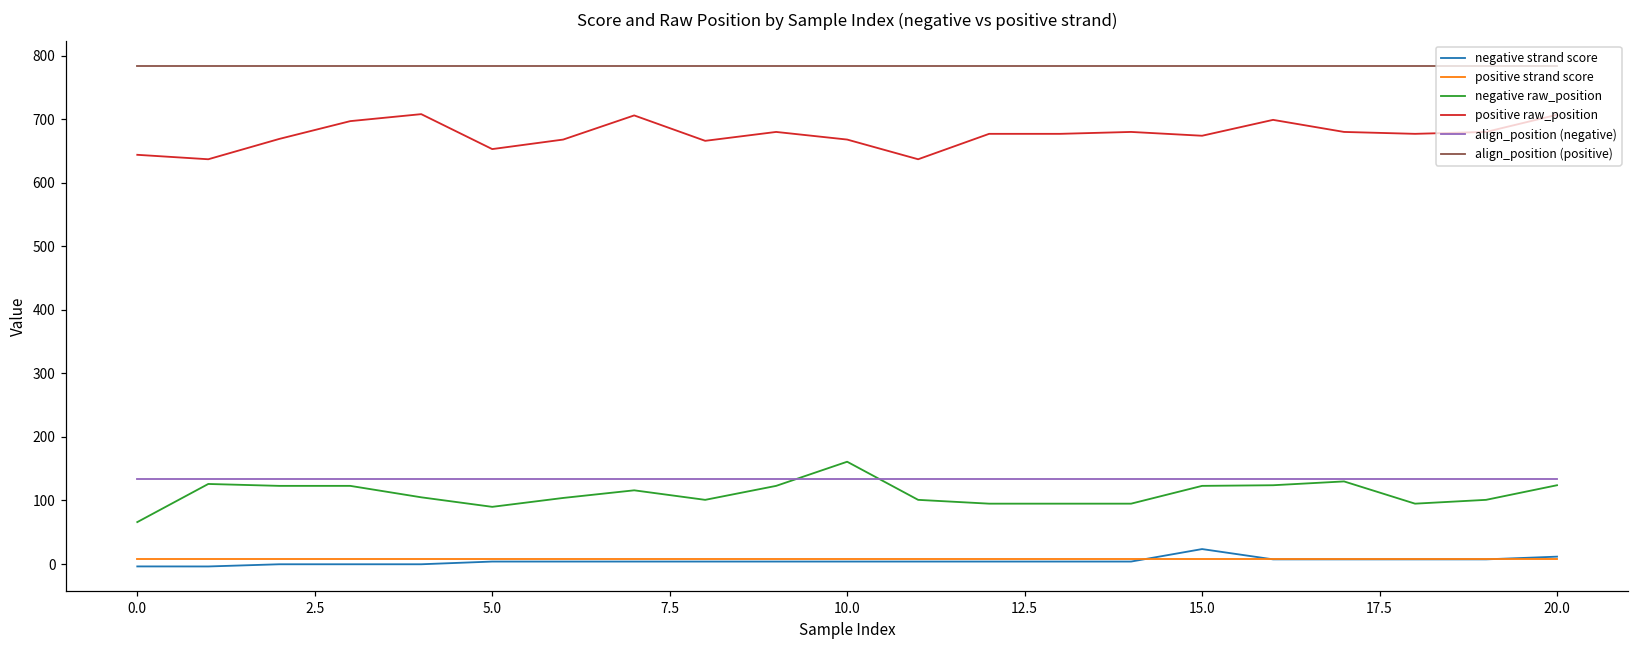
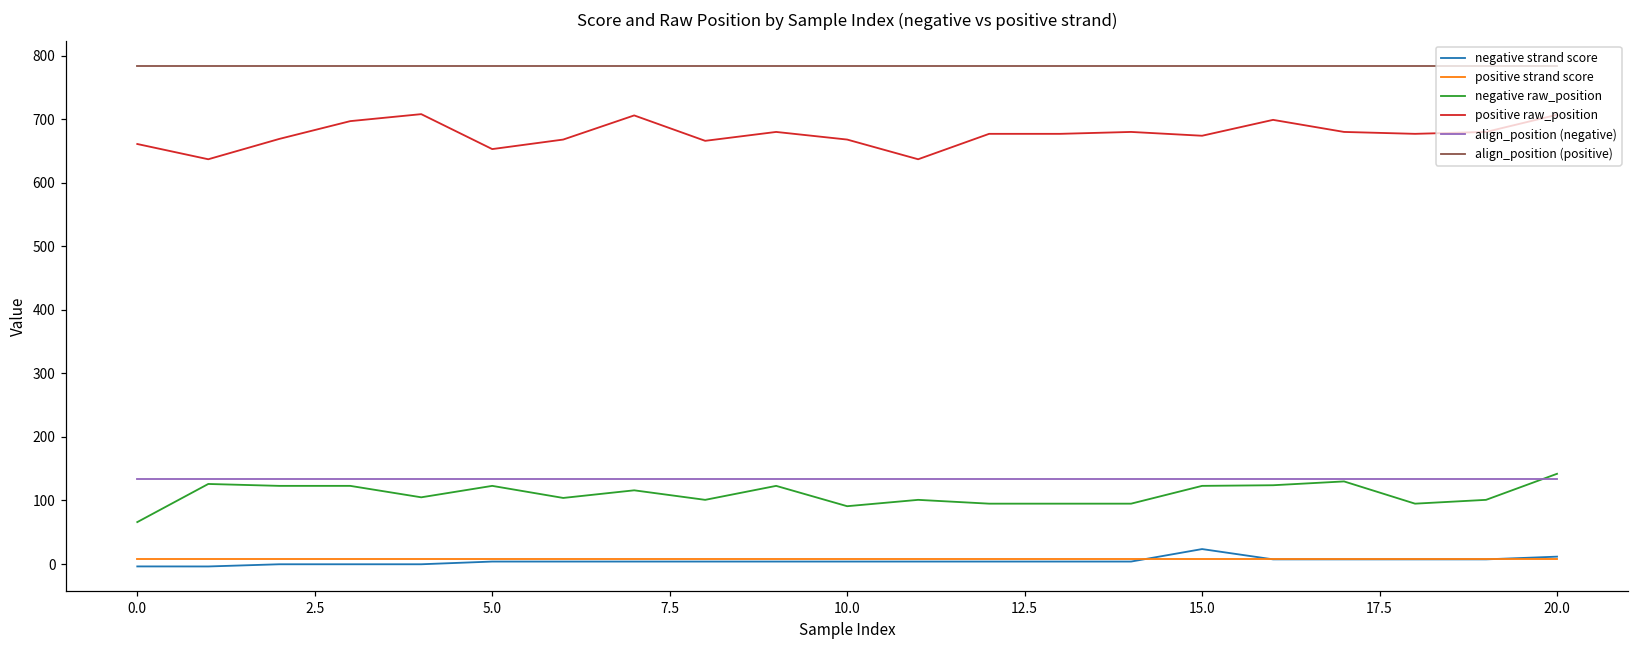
  {
    "negative strand score": {
      "0.0": 0,
      "15.0": 20
    },
    "positive strand score": {
      "0.0": 10,
      "15.0": 10
    },
    "negative raw_position": {
      "0.0": 70,
-     "5.0": 90,
-     "10.0": 160,
+     "5.0": 120,
+     "10.0": 90,
      "15.0": 120,
-     "20.0": 120
+     "20.0": 140
    },
    "positive raw_position": {
-     "0.0": 640,
+     "0.0": 660,
      "5.0": 650,
      "10.0": 670,
      "15.0": 670
    },
    "align_position (negative)": {
      "0.0": 130,
      "5.0": 130,
      "10.0": 130,
      "15.0": 130,
      "20.0": 130
    },
    "align_position (positive)": {
      "0.0": 780,
      "5.0": 780,
      "10.0": 780,
      "15.0": 780
    }
  }
